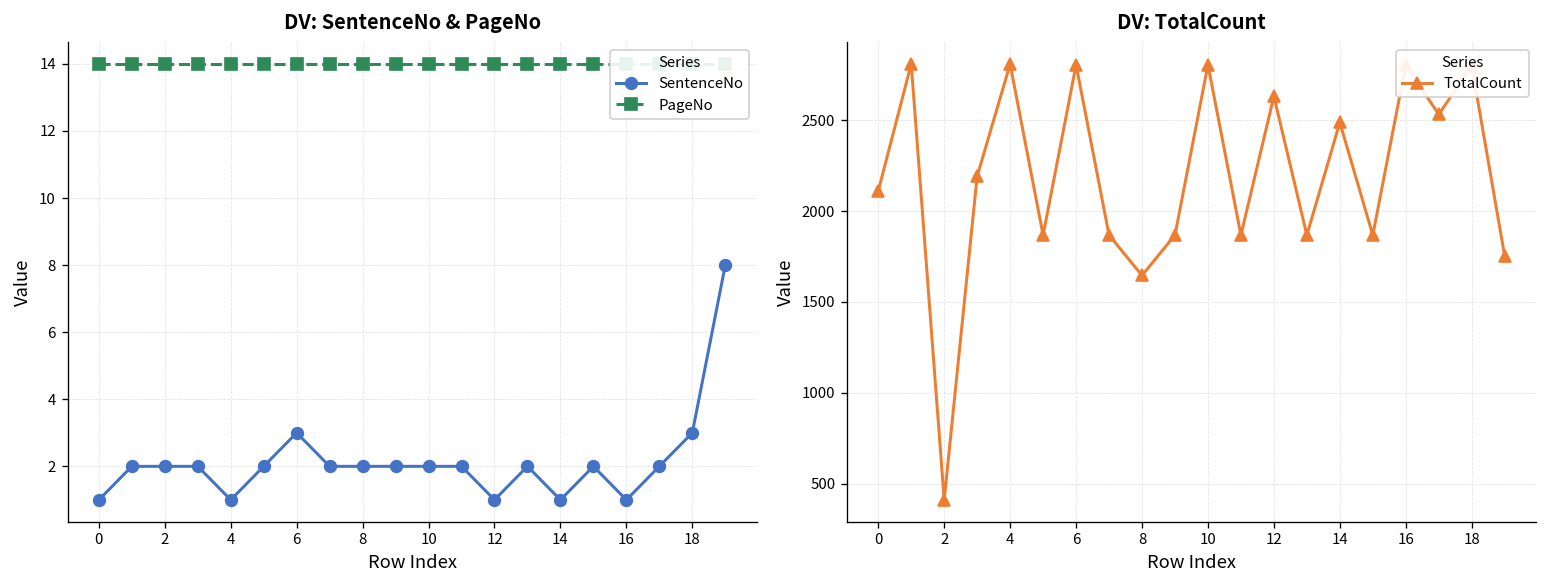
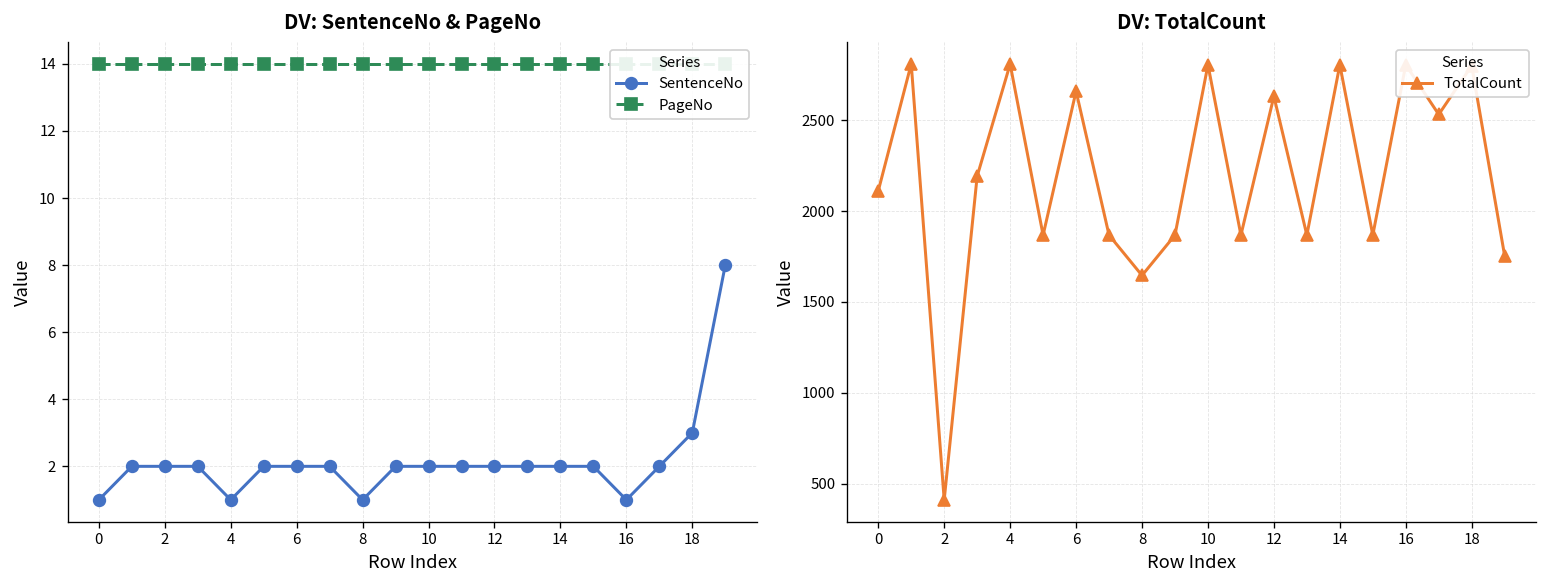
  {
    "DV: SentenceNo & PageNo": {
      "SentenceNo": {
        "0": 1,
        "2": 2,
        "4": 1,
-       "6": 3,
-       "8": 2,
+       "6": 2,
+       "8": 1,
        "10": 2,
-       "12": 1,
-       "14": 1,
+       "12": 2,
+       "14": 2,
        "16": 1,
        "18": 3
      },
      "PageNo": {
        "0": 14,
        "2": 14,
        "4": 14,
        "6": 14,
        "8": 14,
        "10": 14,
        "12": 14,
        "14": 14
      }
    },
    "DV: TotalCount": {
      "0": 2110,
      "2": 410,
      "4": 2810,
-     "6": 2810,
+     "6": 2660,
      "8": 1650,
      "10": 2810,
      "12": 2630,
-     "14": 2490
+     "14": 2810
    }
  }
